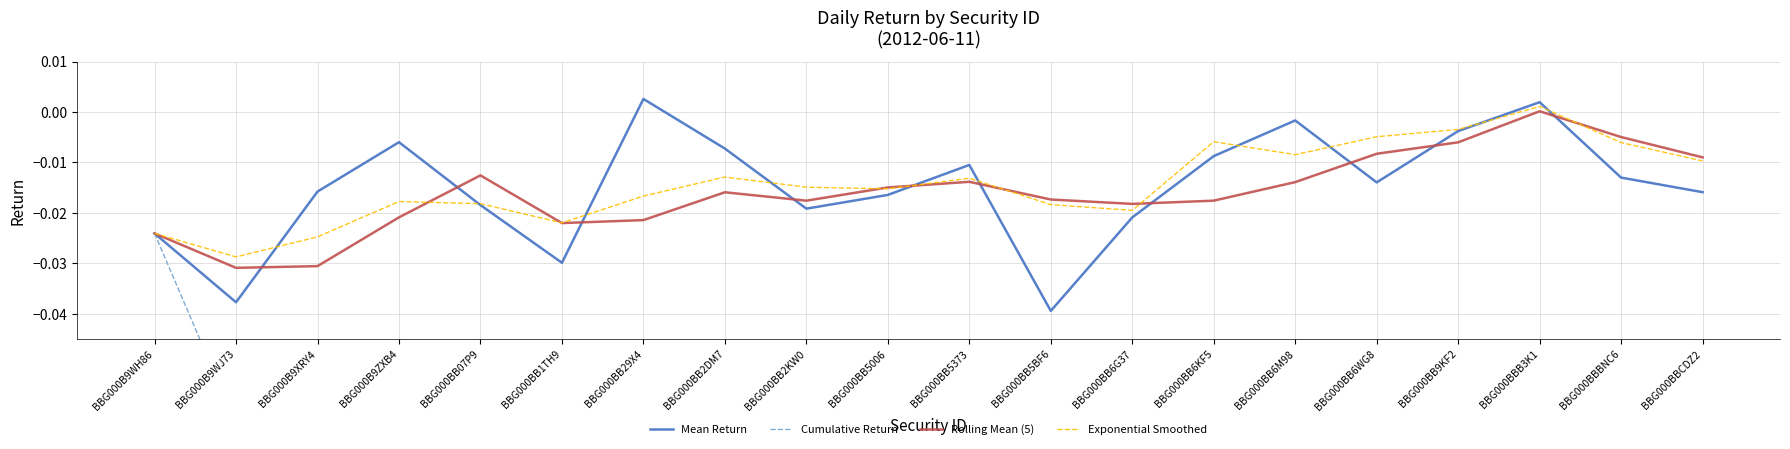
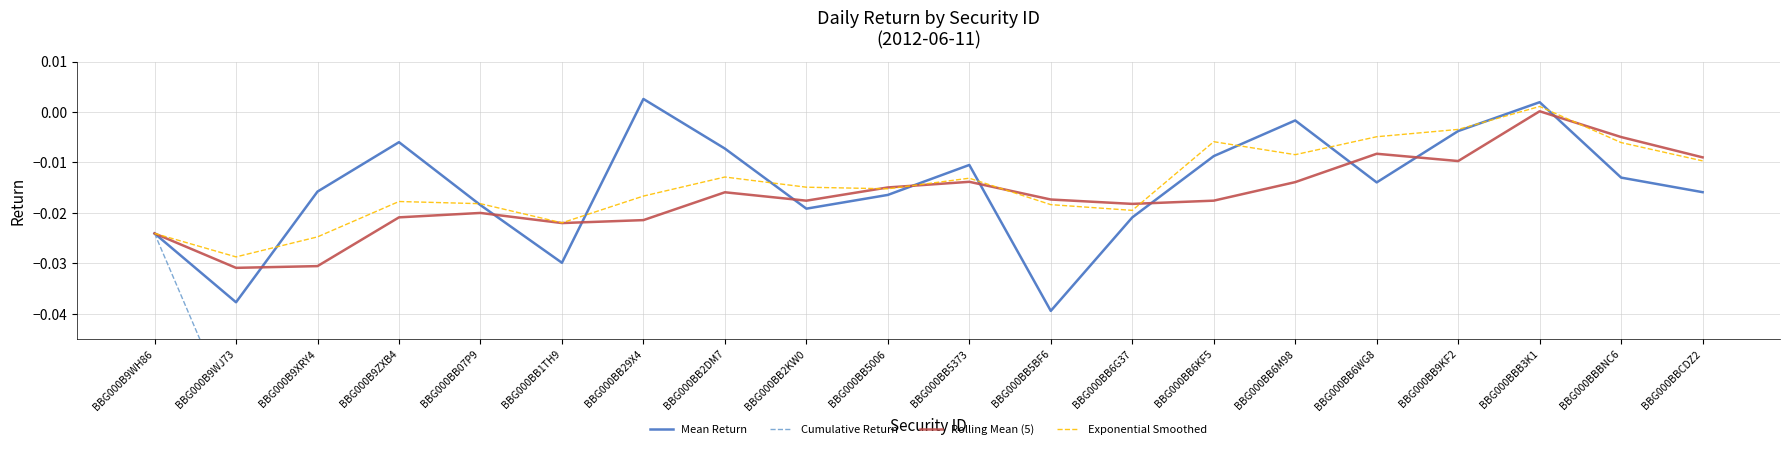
  {
    "Mean Return": {
      "BBG000B9WJ73": -0.038,
      "BBG000B9XRY4": -0.016,
      "BBG000B9ZXB4": -0.006,
      "BBG000BB1TH9": -0.030,
      "BBG000BB29X4": 0.003,
      "BBG000BB2DM7": -0.007,
      "BBG000BB2KW0": -0.019,
      "BBG000BB5006": -0.016,
      "BBG000BB5373": -0.010,
      "BBG000BB5BF6": -0.039,
      "BBG000BB6G37": -0.021,
      "BBG000BB6KF5": -0.009,
      "BBG000BB6M98": -0.002,
      "BBG000BB6WG8": -0.014,
      "BBG000BBB3K1": 0.002,
      "BBG000BBBNC6": -0.013,
      "BBG000BBCDZ2": -0.016
    },
    "Rolling Mean (5)": {
      "BBG000B9WJ73": -0.031,
      "BBG000B9XRY4": -0.031,
      "BBG000B9ZXB4": -0.021,
-     "BBG000BB07P9": -0.013,
+     "BBG000BB07P9": -0.020,
      "BBG000BB29X4": -0.021,
      "BBG000BB2DM7": -0.016,
      "BBG000BB2KW0": -0.018,
      "BBG000BB5373": -0.014,
      "BBG000BB5BF6": -0.017,
      "BBG000BB6G37": -0.018,
      "BBG000BB6KF5": -0.018,
      "BBG000BB6M98": -0.014,
      "BBG000BB6WG8": -0.008,
-     "BBG000BB9KF2": -0.006,
+     "BBG000BB9KF2": -0.010,
      "BBG000BBB3K1": 0.000,
      "BBG000BBBNC6": -0.005,
      "BBG000BBCDZ2": -0.009
    },
    "Exponential Smoothed": {
      "BBG000B9WJ73": -0.029,
      "BBG000B9XRY4": -0.025,
      "BBG000B9ZXB4": -0.018,
      "BBG000BB29X4": -0.017,
      "BBG000BB2DM7": -0.013,
      "BBG000BB2KW0": -0.015,
      "BBG000BB5373": -0.013,
      "BBG000BB5BF6": -0.018,
      "BBG000BB6G37": -0.019,
      "BBG000BB6KF5": -0.006,
      "BBG000BB6M98": -0.008,
      "BBG000BB6WG8": -0.005,
      "BBG000BBB3K1": 0.001,
      "BBG000BBBNC6": -0.006,
      "BBG000BBCDZ2": -0.010
    }
  }
